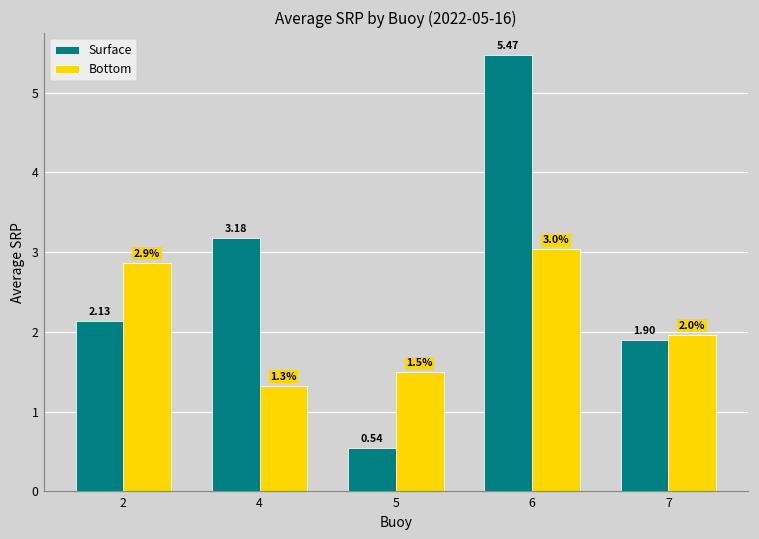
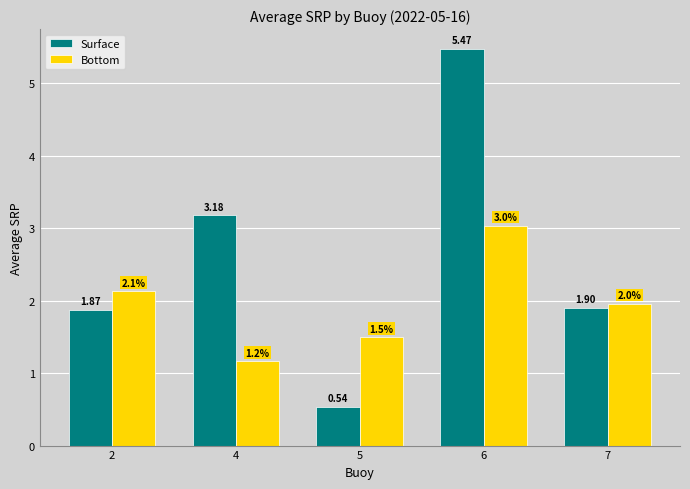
  {
    "Surface": {
-     "2": "2.13",
+     "2": "1.87",
      "4": "3.18",
      "5": "0.54",
      "6": "5.47",
      "7": "1.90"
    },
    "Bottom": {
-     "2": "2.9%",
-     "4": "1.3%"
+     "2": "2.1%",
+     "4": "1.2%"
    }
  }
